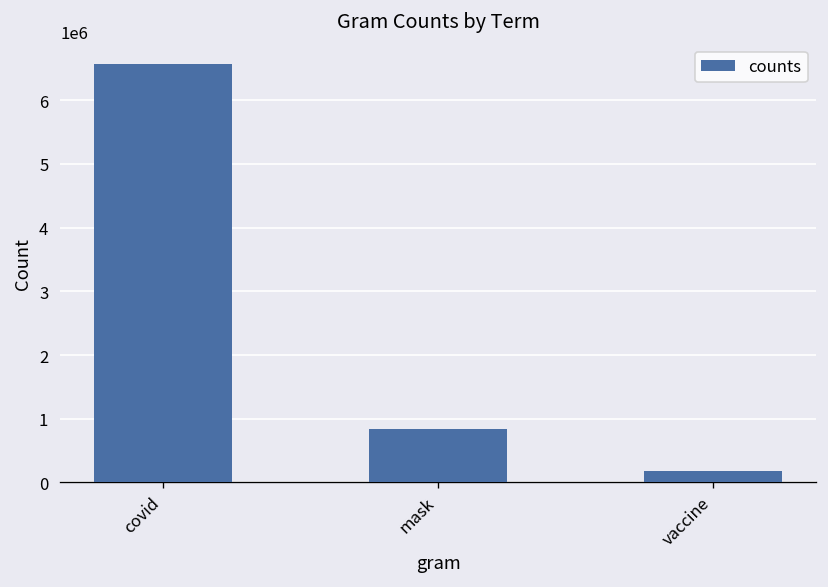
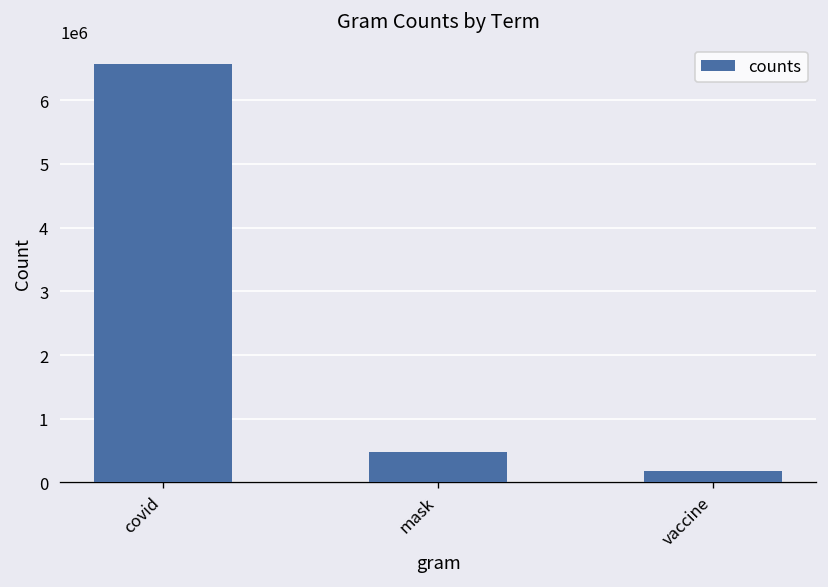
  {
    "covid": 6600000,
-   "mask": 800000,
+   "mask": 500000,
    "vaccine": 200000
  }
